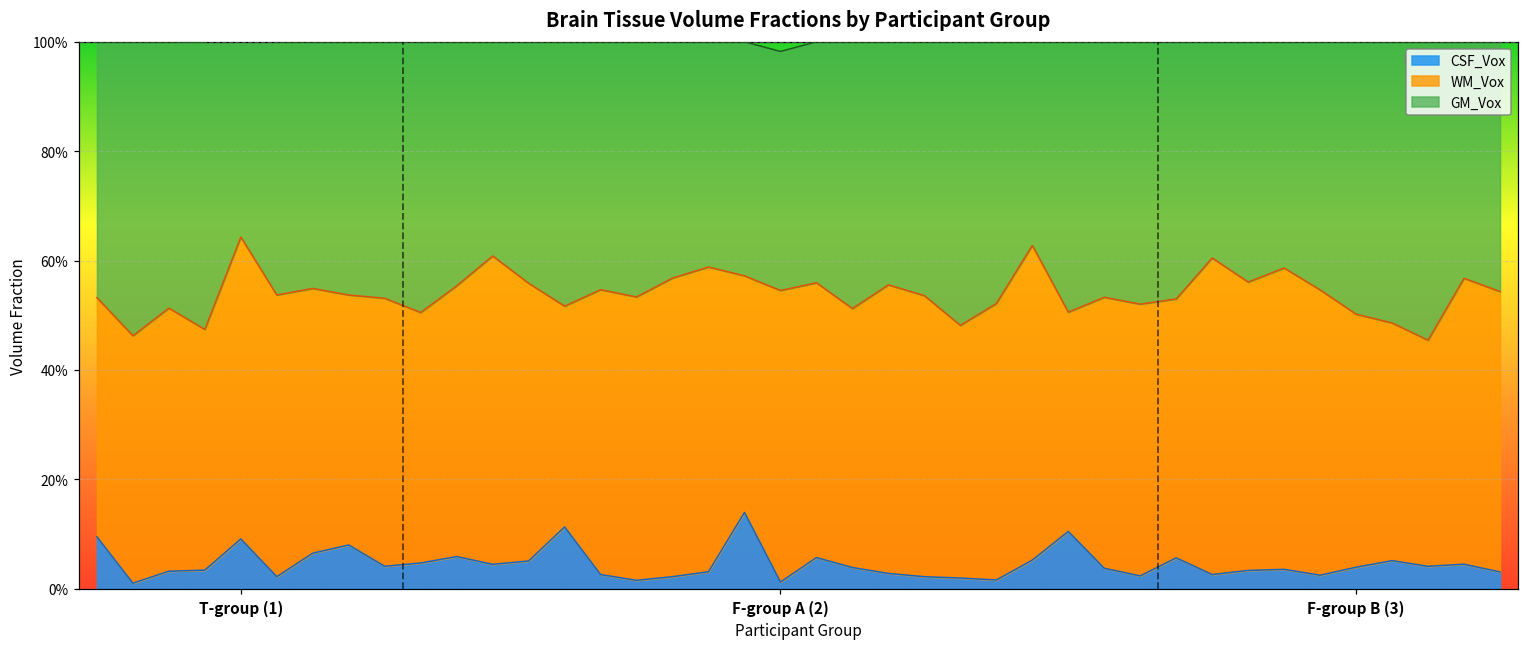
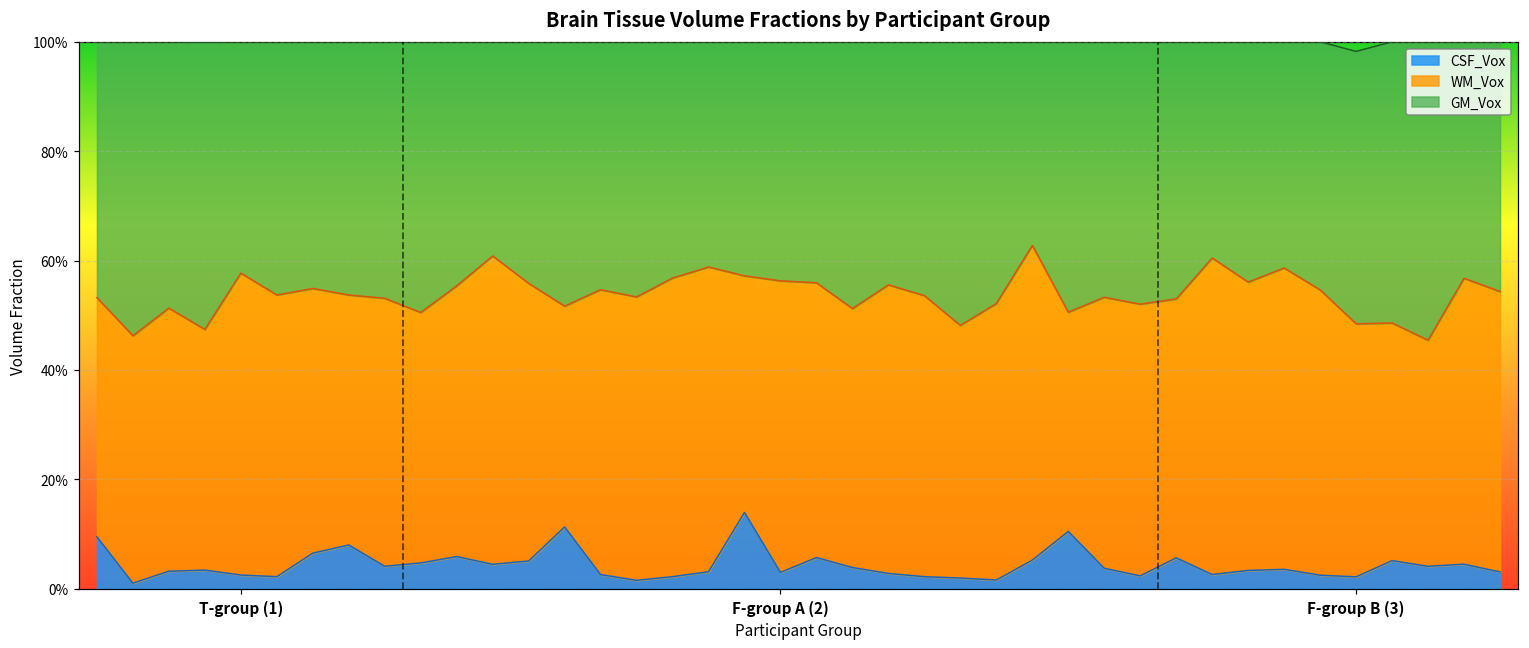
  {
    "CSF_Vox": {
-     "T-group (1)": "9%",
-     "F-group A (2)": "1%",
-     "F-group B (3)": "4%"
+     "T-group (1)": "3%",
+     "F-group A (2)": "3%",
+     "F-group B (3)": "2%"
    },
    "WM_Vox": {
      "T-group (1)": "55%",
      "F-group A (2)": "53%",
      "F-group B (3)": "46%"
    },
    "GM_Vox": {
      "F-group A (2)": "44%",
      "F-group B (3)": "50%"
    }
  }
